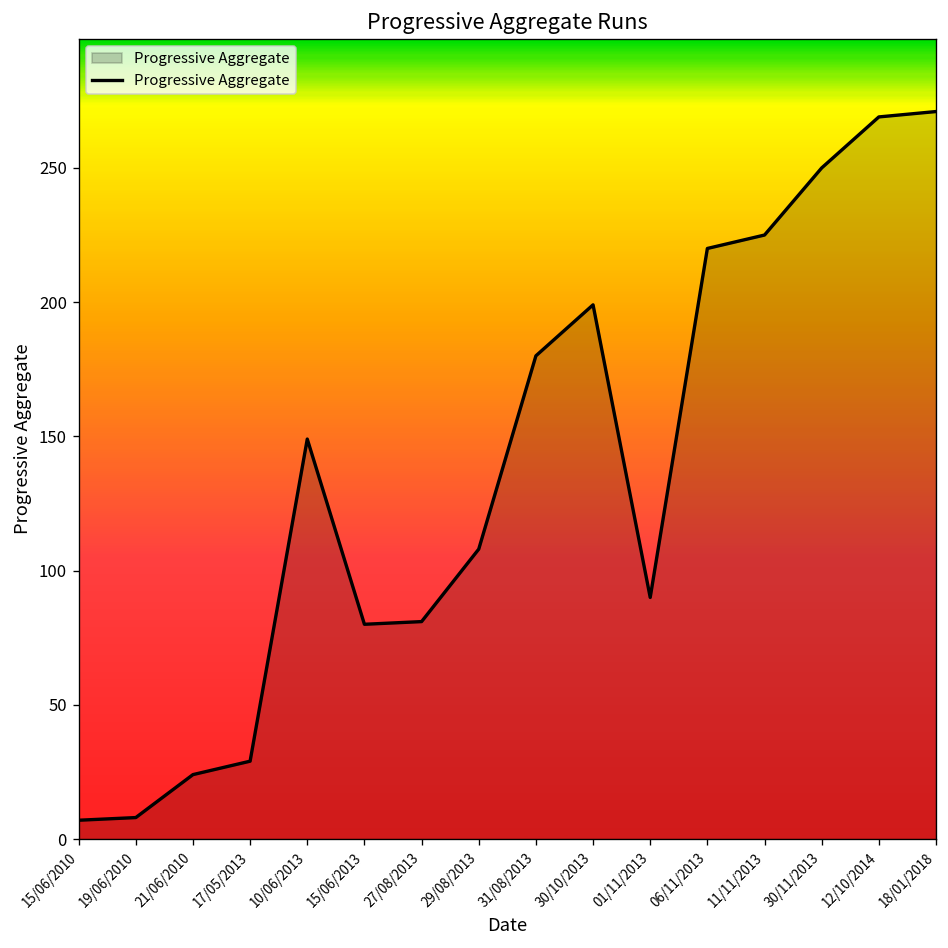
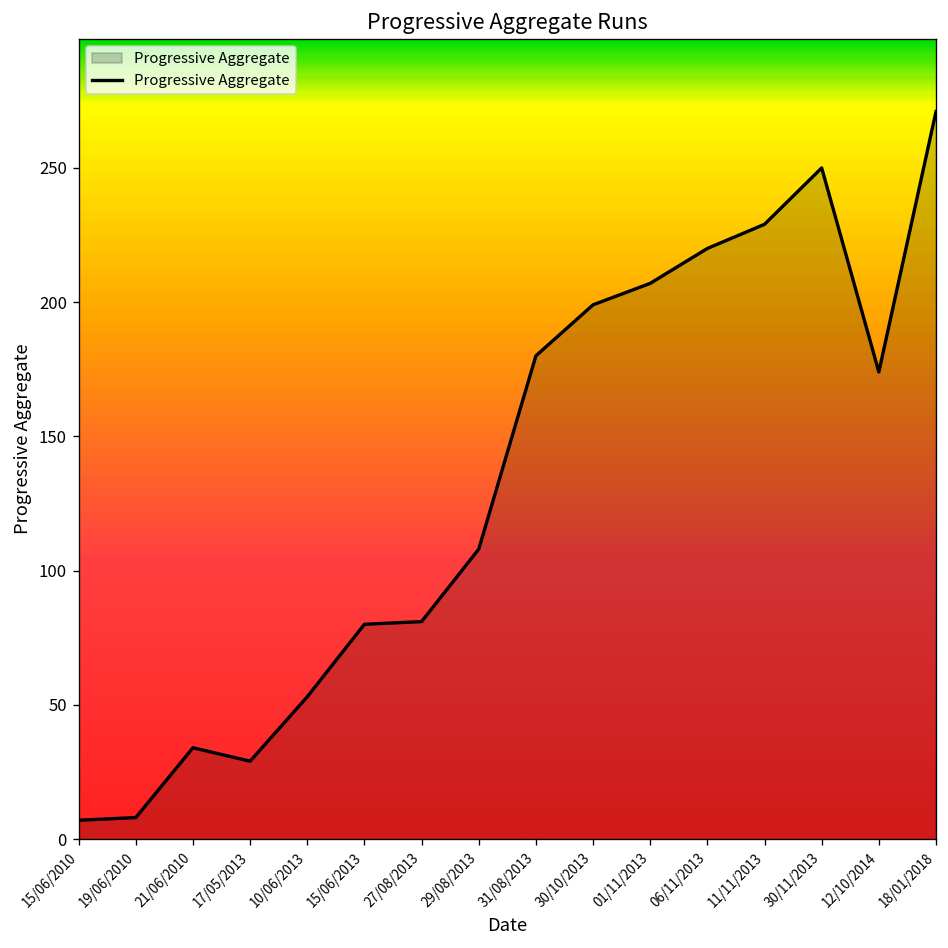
  {
    "15/06/2010": 7,
    "19/06/2010": 8,
-   "21/06/2010": 24,
+   "21/06/2010": 34,
    "17/05/2013": 29,
-   "10/06/2013": 149,
+   "10/06/2013": 53,
    "15/06/2013": 80,
    "27/08/2013": 81,
    "29/08/2013": 108,
    "31/08/2013": 180,
    "30/10/2013": 199,
-   "01/11/2013": 90,
+   "01/11/2013": 207,
    "06/11/2013": 220,
-   "11/11/2013": 225,
+   "11/11/2013": 229,
    "30/11/2013": 250,
-   "12/10/2014": 269,
+   "12/10/2014": 174,
    "18/01/2018": 271
  }
